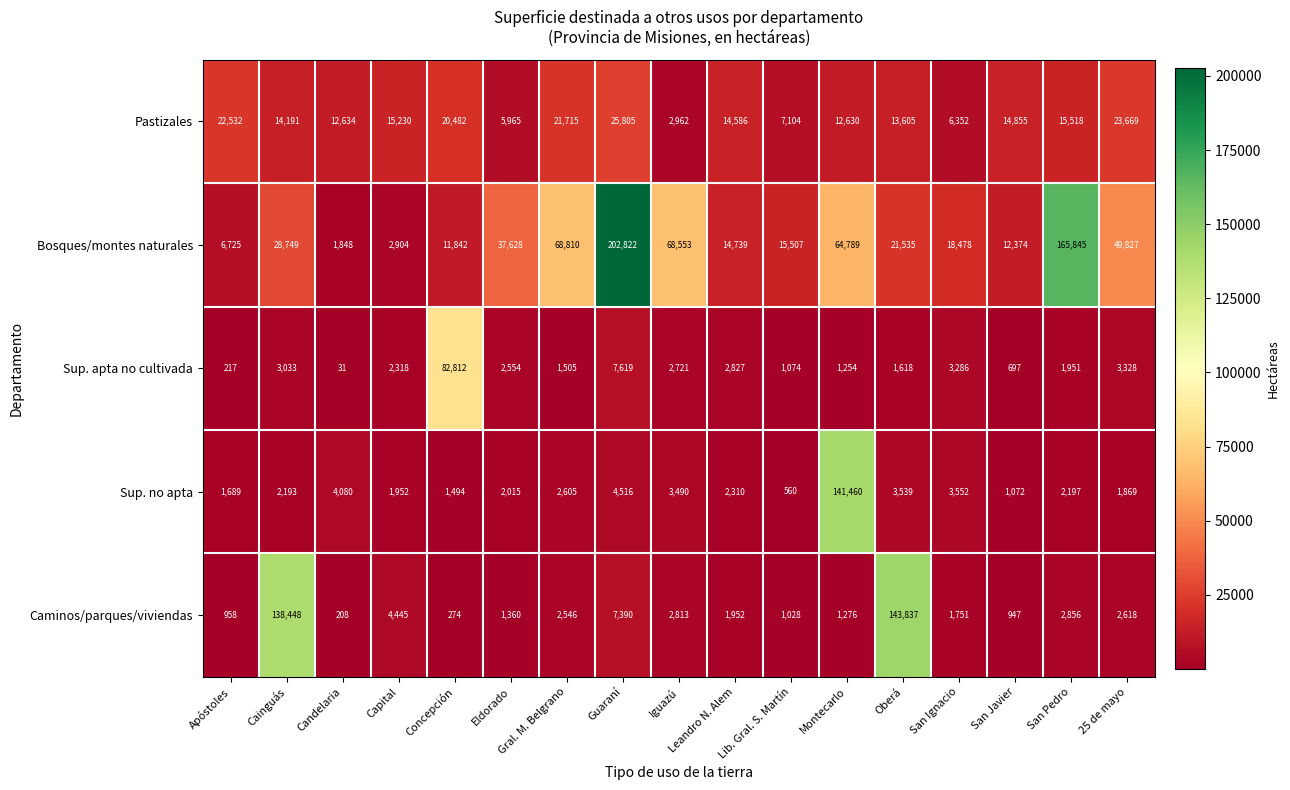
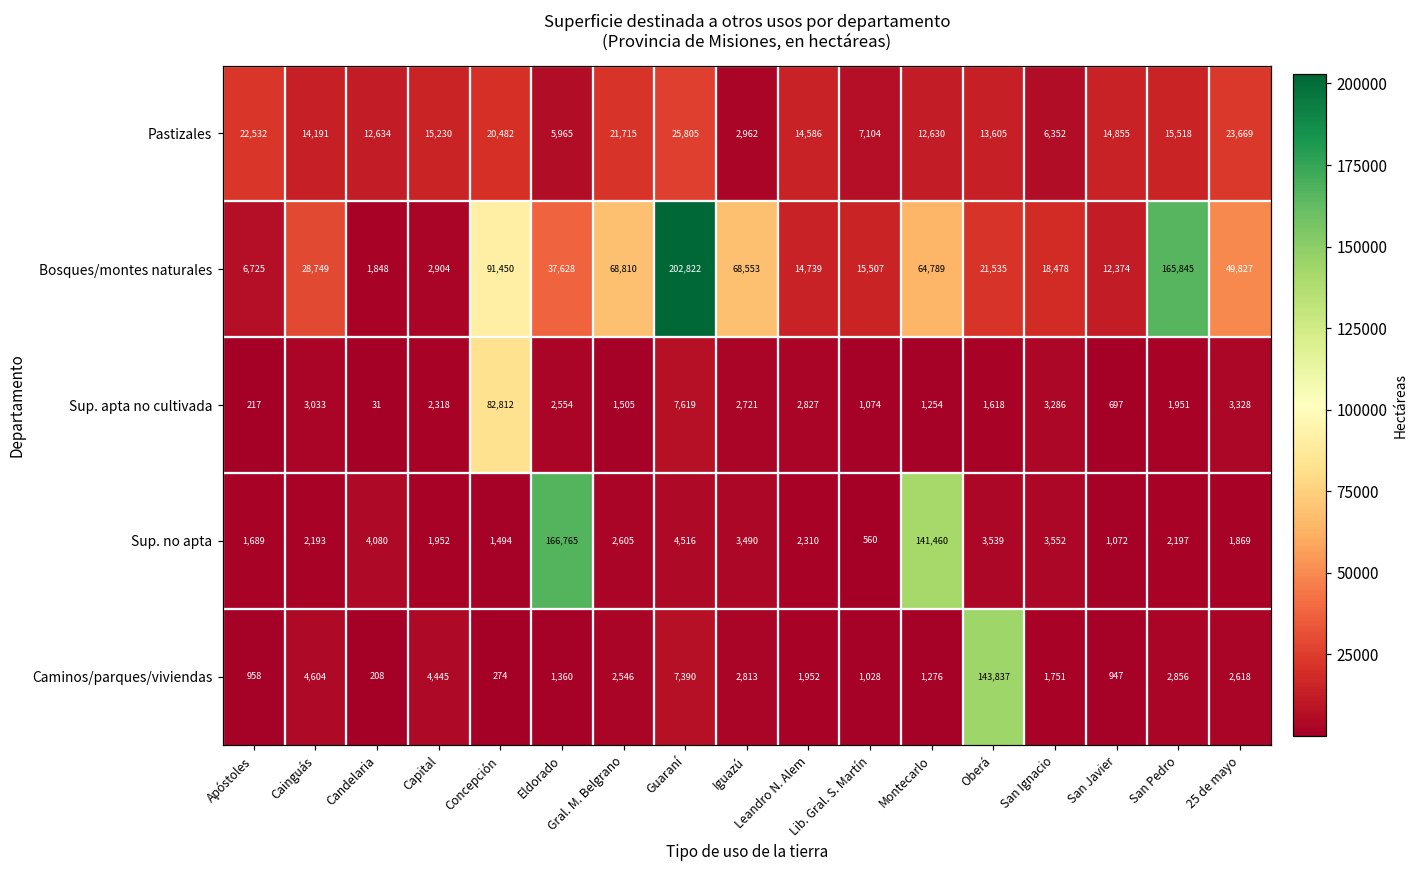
  {
    "Pastizales": {
      "Apóstoles": "22,532",
      "Cainguás": "14,191",
      "Candelaria": "12,634",
      "Capital": "15,230",
      "Concepción": "20,482",
      "Eldorado": "5,965",
      "Gral. M. Belgrano": "21,715",
      "Guaraní": "25,805",
      "Iguazú": "2,962",
      "Leandro N. Alem": "14,586",
      "Lib. Gral. S. Martín": "7,104",
      "Montecarlo": "12,630",
      "Oberá": "13,605",
      "San Ignacio": "6,352",
      "San Javier": "14,855",
      "San Pedro": "15,518",
      "25 de mayo": "23,669"
    },
    "Bosques/montes naturales": {
      "Apóstoles": "6,725",
      "Cainguás": "28,749",
      "Candelaria": "1,848",
      "Capital": "2,904",
-     "Concepción": "11,842",
+     "Concepción": "91,450",
      "Eldorado": "37,628",
      "Gral. M. Belgrano": "68,810",
      "Guaraní": "202,822",
      "Iguazú": "68,553",
      "Leandro N. Alem": "14,739",
      "Lib. Gral. S. Martín": "15,507",
      "Montecarlo": "64,789",
      "Oberá": "21,535",
      "San Ignacio": "18,478",
      "San Javier": "12,374",
      "San Pedro": "165,845",
      "25 de mayo": "49,827"
    },
    "Sup. apta no cultivada": {
      "Apóstoles": "217",
      "Cainguás": "3,033",
      "Candelaria": "31",
      "Capital": "2,318",
      "Concepción": "82,812",
      "Eldorado": "2,554",
      "Gral. M. Belgrano": "1,505",
      "Guaraní": "7,619",
      "Iguazú": "2,721",
      "Leandro N. Alem": "2,827",
      "Lib. Gral. S. Martín": "1,074",
      "Montecarlo": "1,254",
      "Oberá": "1,618",
      "San Ignacio": "3,286",
      "San Javier": "697",
      "San Pedro": "1,951",
      "25 de mayo": "3,328"
    },
    "Sup. no apta": {
      "Apóstoles": "1,689",
      "Cainguás": "2,193",
      "Candelaria": "4,080",
      "Capital": "1,952",
      "Concepción": "1,494",
-     "Eldorado": "2,015",
+     "Eldorado": "166,765",
      "Gral. M. Belgrano": "2,605",
      "Guaraní": "4,516",
      "Iguazú": "3,490",
      "Leandro N. Alem": "2,310",
      "Lib. Gral. S. Martín": "560",
      "Montecarlo": "141,460",
      "Oberá": "3,539",
      "San Ignacio": "3,552",
      "San Javier": "1,072",
      "San Pedro": "2,197",
      "25 de mayo": "1,869"
    },
    "Caminos/parques/viviendas": {
      "Apóstoles": "958",
-     "Cainguás": "138,448",
+     "Cainguás": "4,604",
      "Candelaria": "208",
      "Capital": "4,445",
      "Concepción": "274",
      "Eldorado": "1,360",
      "Gral. M. Belgrano": "2,546",
      "Guaraní": "7,390",
      "Iguazú": "2,813",
      "Leandro N. Alem": "1,952",
      "Lib. Gral. S. Martín": "1,028",
      "Montecarlo": "1,276",
      "Oberá": "143,837",
      "San Ignacio": "1,751",
      "San Javier": "947",
      "San Pedro": "2,856",
      "25 de mayo": "2,618"
    }
  }
